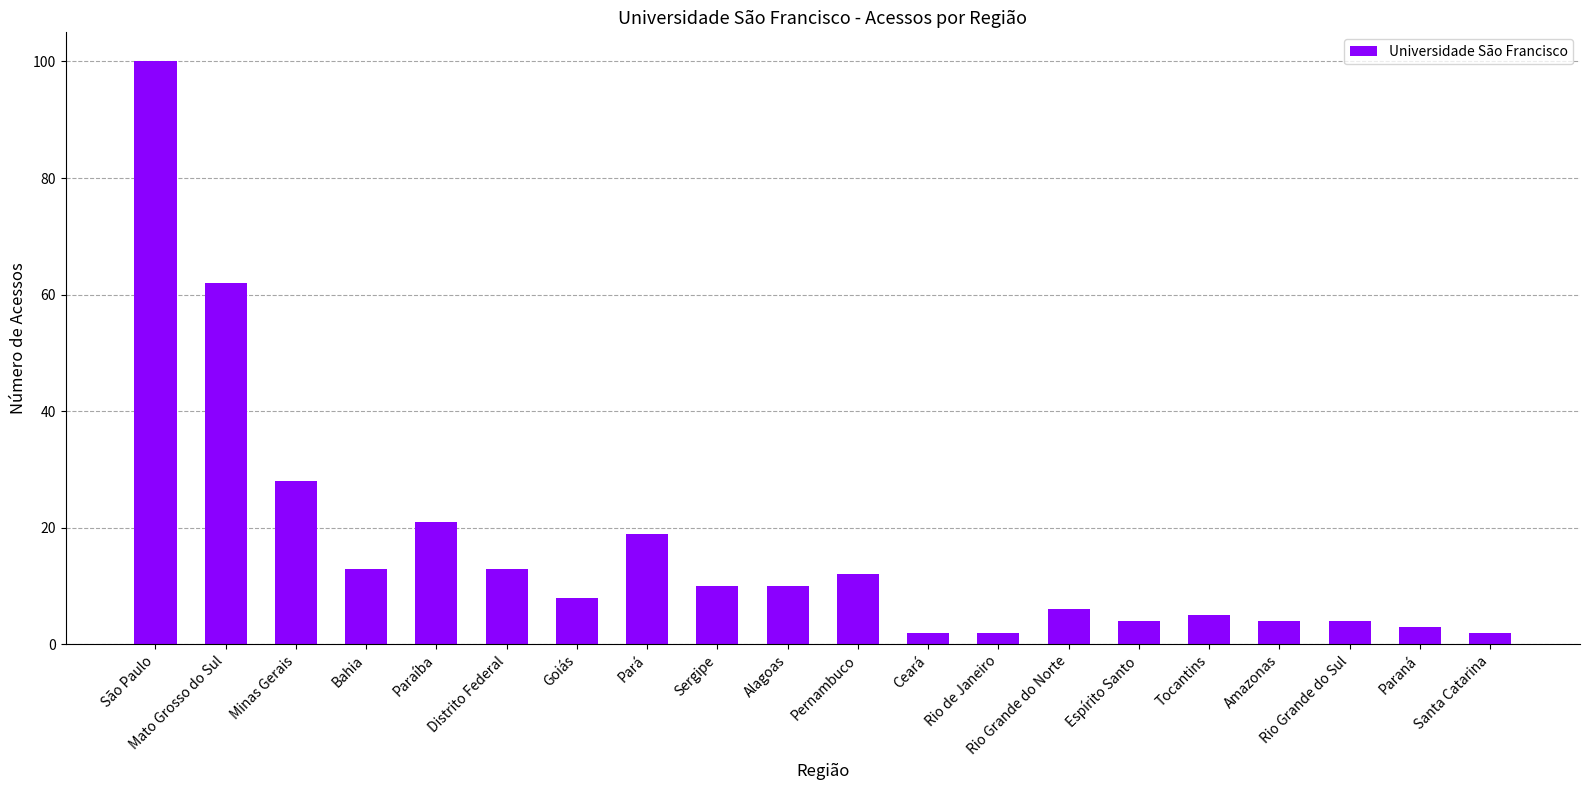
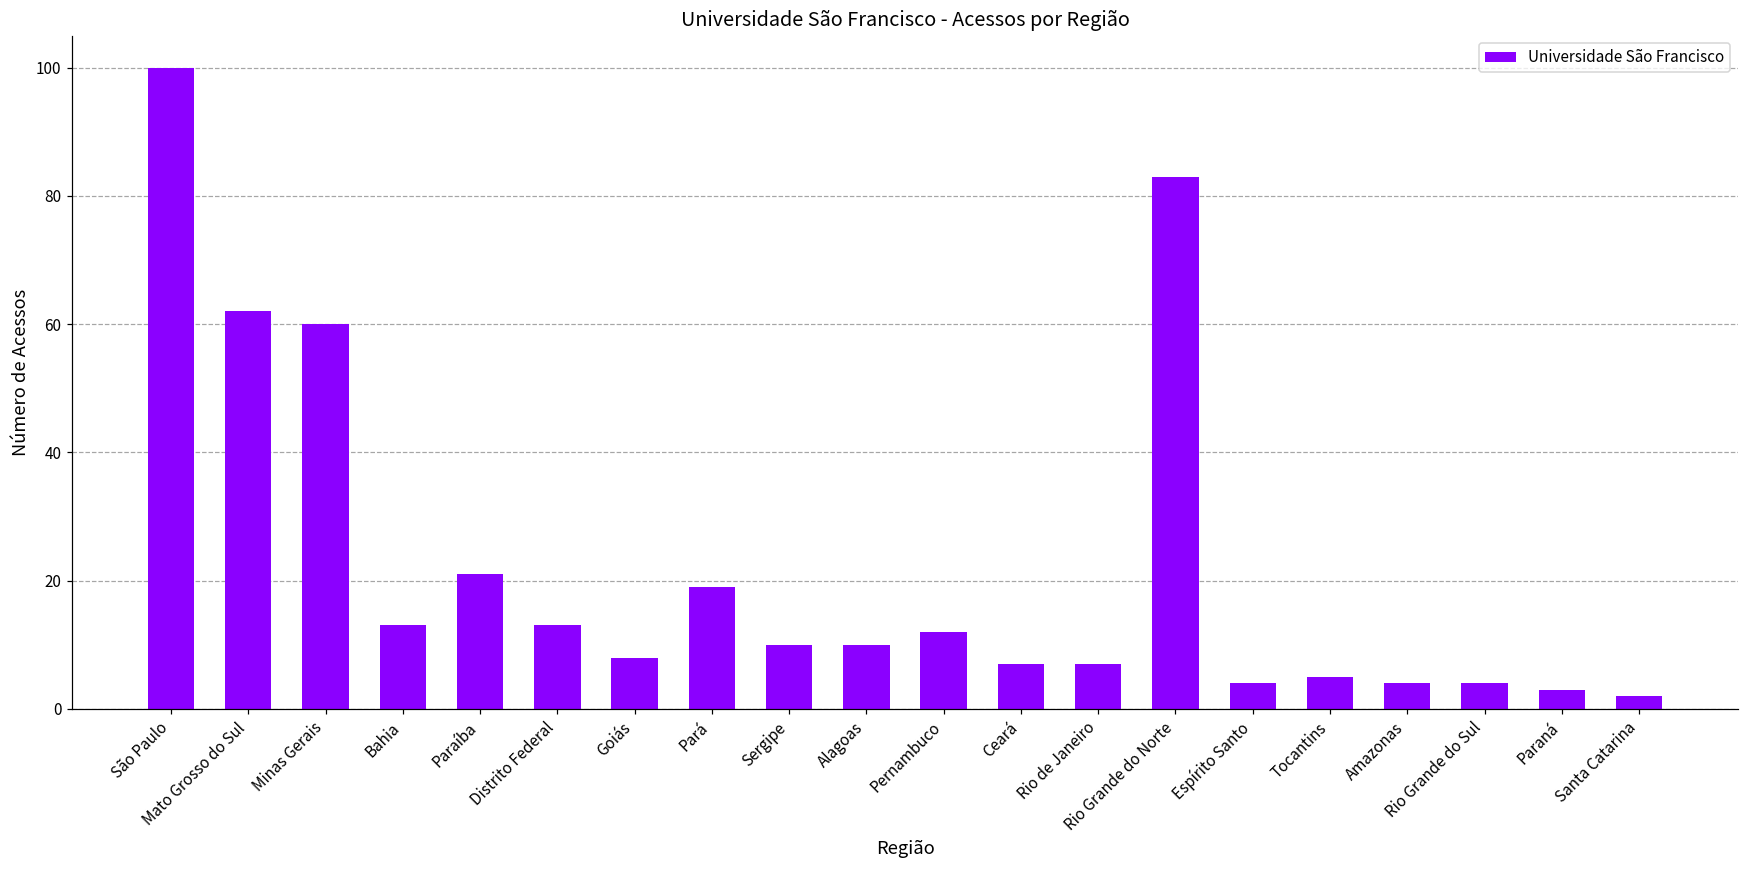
  {
    "São Paulo": 100,
    "Mato Grosso do Sul": 62,
-   "Minas Gerais": 28,
+   "Minas Gerais": 60,
    "Bahia": 13,
    "Paraíba": 21,
    "Distrito Federal": 13,
    "Goiás": 8,
    "Pará": 19,
    "Sergipe": 10,
    "Alagoas": 10,
    "Pernambuco": 12,
-   "Ceará": 2,
-   "Rio de Janeiro": 2,
-   "Rio Grande do Norte": 6,
+   "Ceará": 7,
+   "Rio de Janeiro": 7,
+   "Rio Grande do Norte": 83,
    "Espírito Santo": 4,
    "Tocantins": 5,
    "Amazonas": 4,
    "Rio Grande do Sul": 4,
    "Paraná": 3,
    "Santa Catarina": 2
  }
